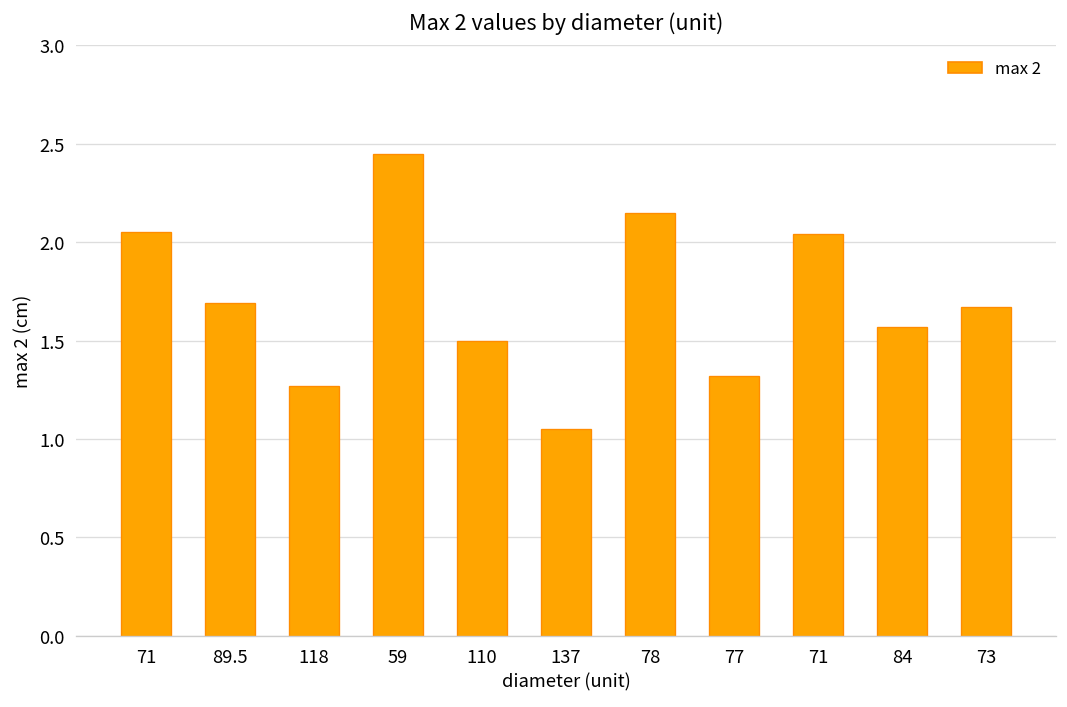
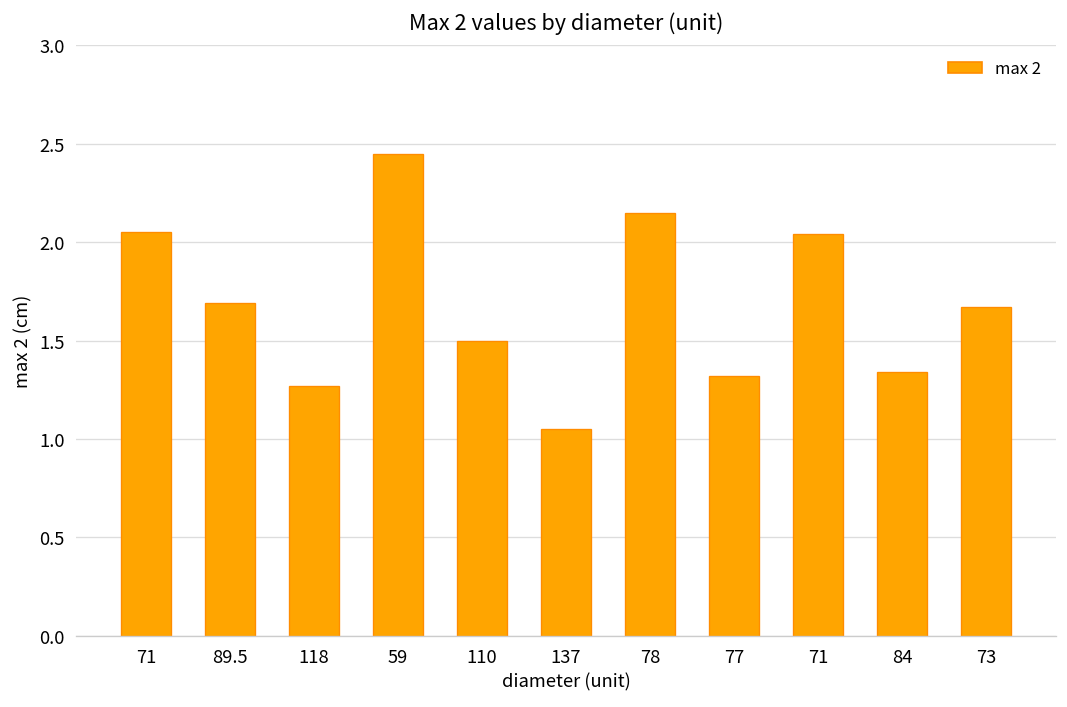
  {
    "89.5": 1.69,
    "118": 1.27,
    "59": 2.45,
    "110": 1.50,
    "137": 1.05,
    "78": 2.15,
    "77": 1.32,
-   "84": 1.57,
+   "84": 1.34,
    "73": 1.67
  }
